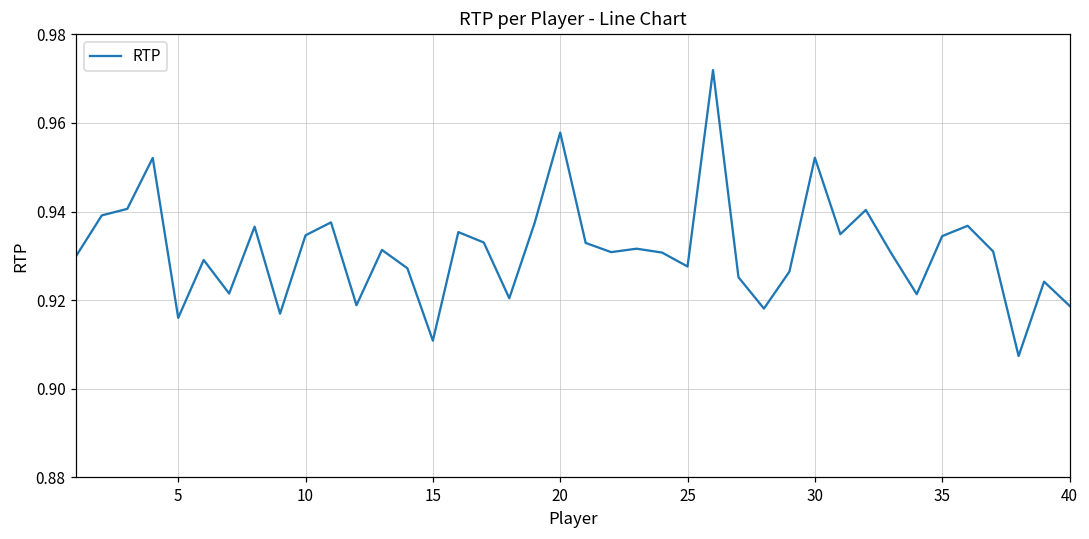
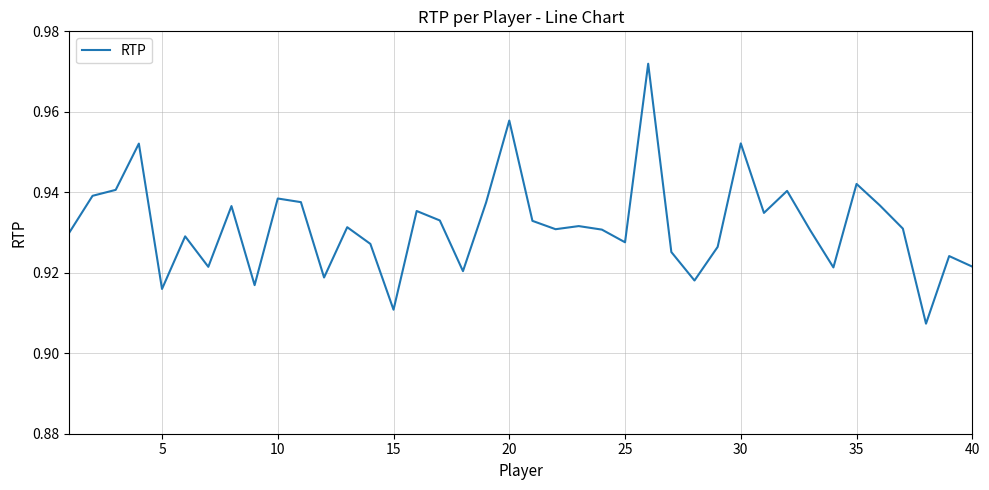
  {
    "5": 0.916,
-   "10": 0.935,
+   "10": 0.938,
    "15": 0.911,
    "20": 0.958,
    "25": 0.928,
    "30": 0.952,
-   "35": 0.934,
-   "40": 0.919
+   "35": 0.942,
+   "40": 0.922
  }
